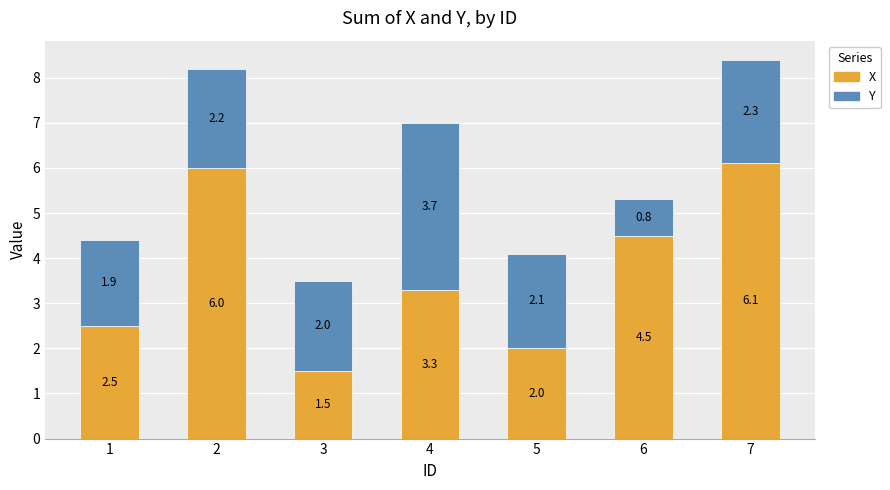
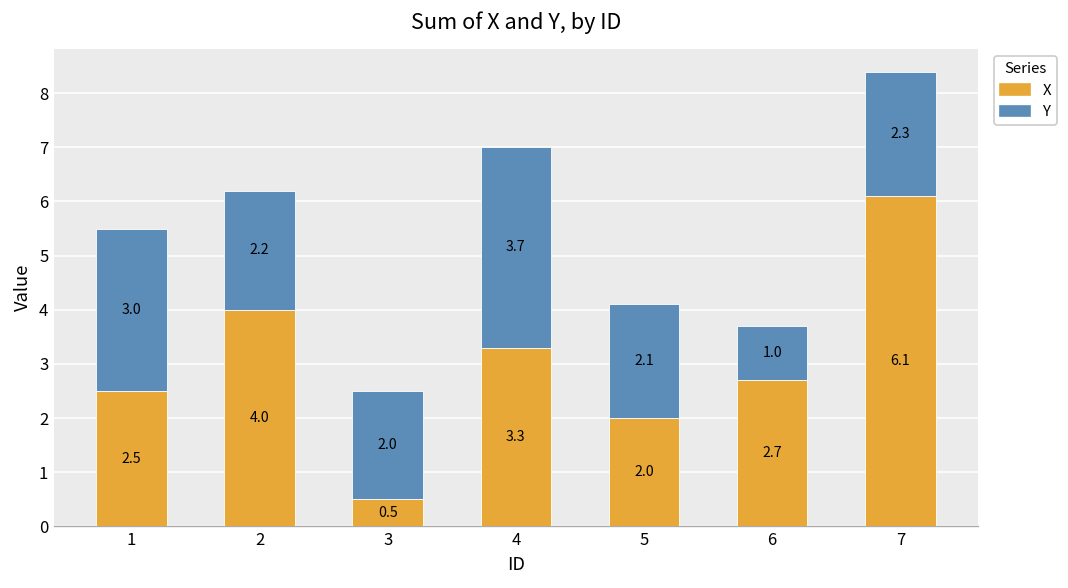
  {
    "X": {
      "1": 2.5,
-     "2": 6.0,
-     "3": 1.5,
+     "2": 4.0,
+     "3": 0.5,
      "4": 3.3,
      "5": 2.0,
-     "6": 4.5,
+     "6": 2.7,
      "7": 6.1
    },
    "Y": {
-     "1": 1.9,
+     "1": 3.0,
      "2": 2.2,
      "3": 2.0,
      "4": 3.7,
      "5": 2.1,
-     "6": 0.8,
+     "6": 1.0,
      "7": 2.3
    }
  }
